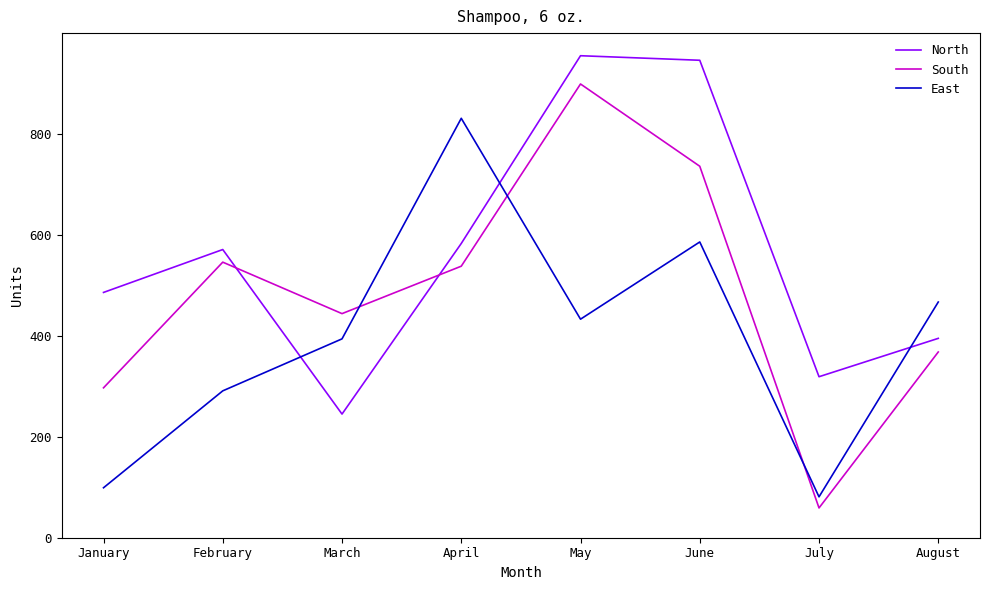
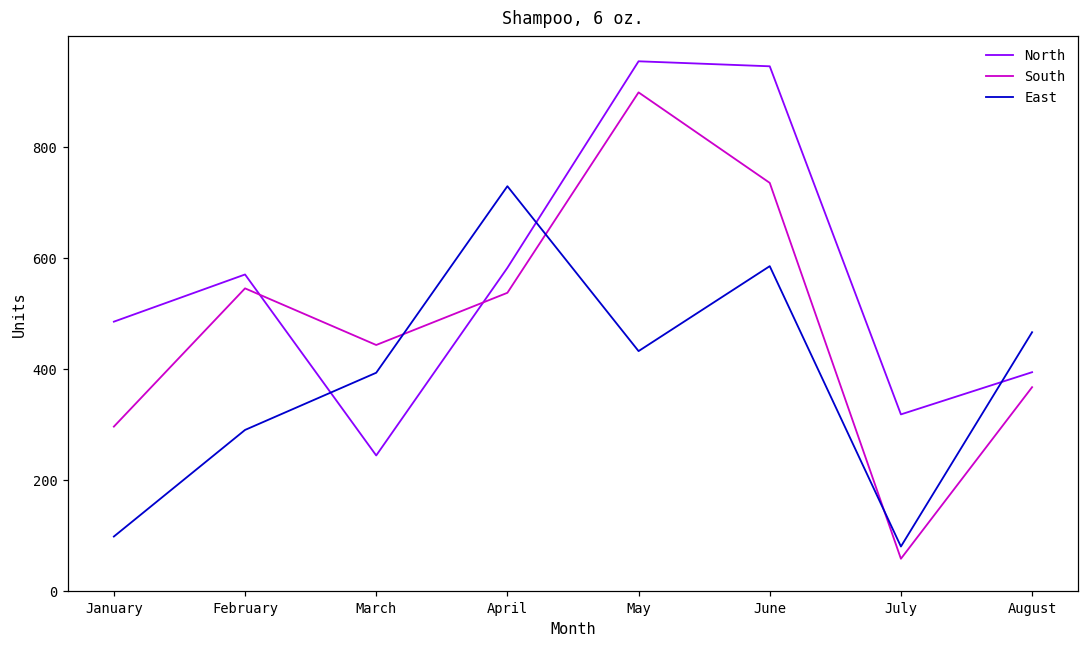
  {
    "North": {
      "January": 490,
      "February": 570,
      "March": 250,
      "April": 580,
      "May": 960,
      "June": 950,
      "July": 320,
      "August": 400
    },
    "South": {
      "January": 300,
      "February": 550,
      "March": 440,
      "April": 540,
      "May": 900,
      "June": 740,
      "July": 60,
      "August": 370
    },
    "East": {
      "January": 100,
      "February": 290,
      "March": 390,
-     "April": 830,
+     "April": 730,
      "May": 430,
      "June": 590,
      "July": 80,
      "August": 470
    }
  }
